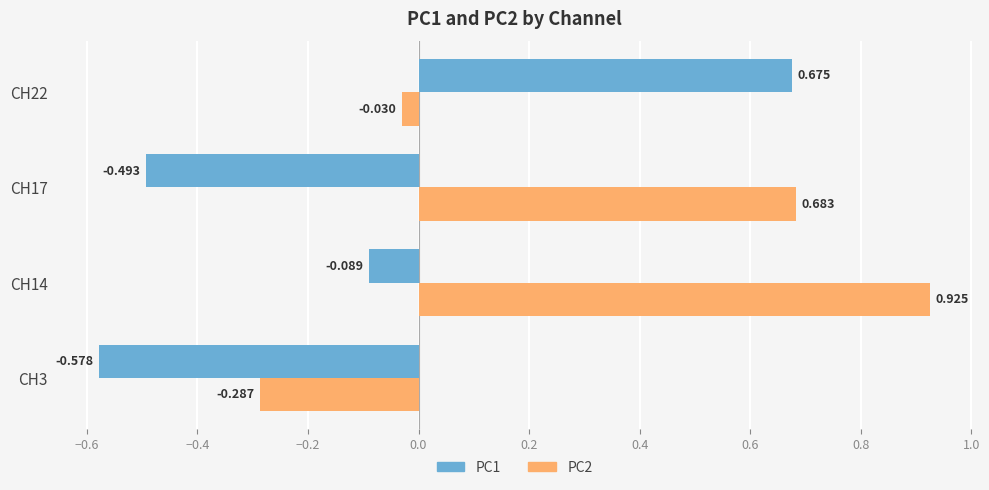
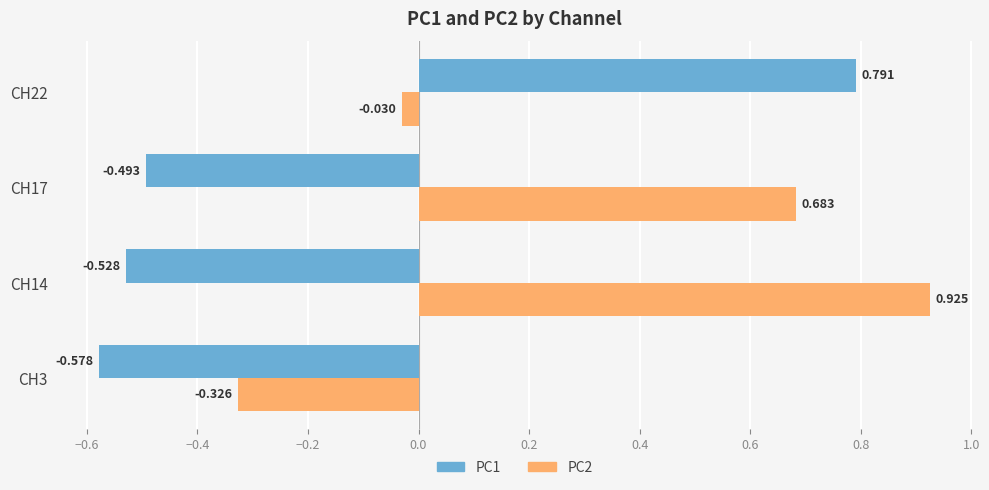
  {
    "PC1": {
-     "CH22": 0.675,
+     "CH22": 0.791,
      "CH17": -0.493,
-     "CH14": -0.089,
+     "CH14": -0.528,
      "CH3": -0.578
    },
    "PC2": {
      "CH22": -0.030,
      "CH17": 0.683,
      "CH14": 0.925,
-     "CH3": -0.287
+     "CH3": -0.326
    }
  }
